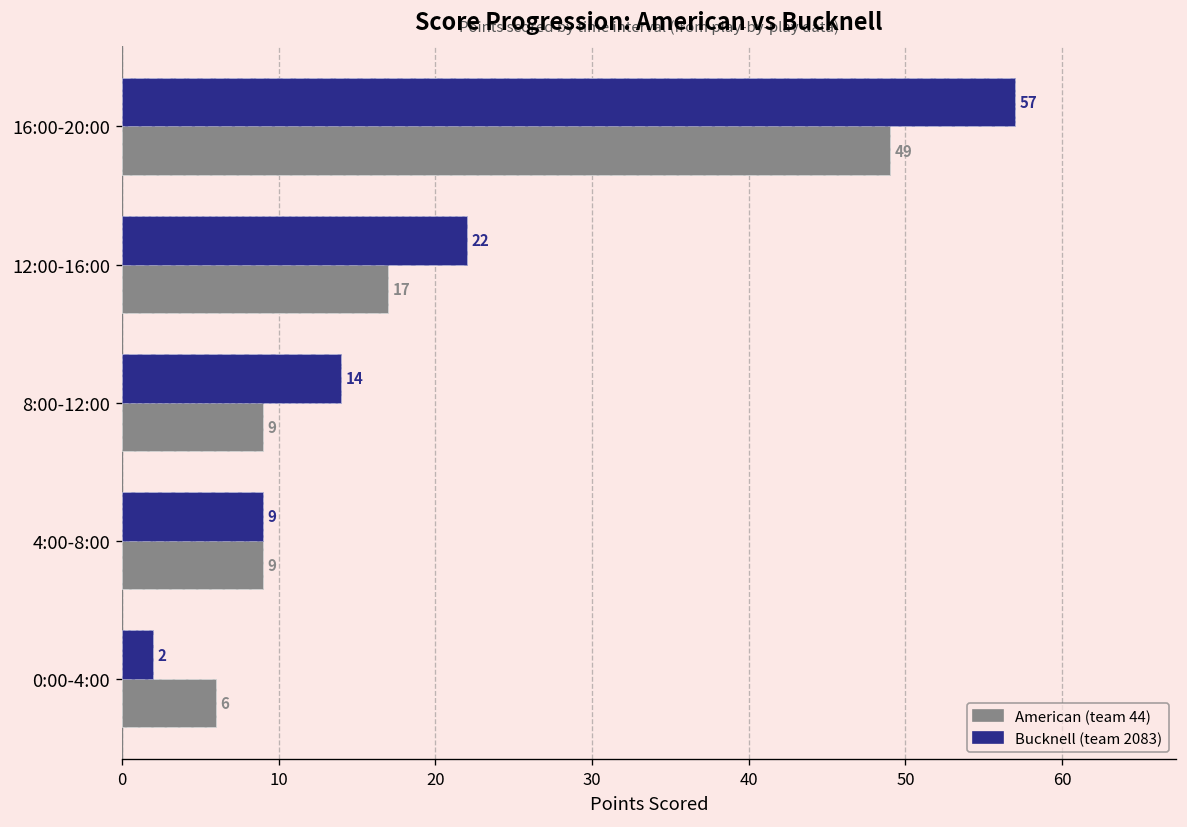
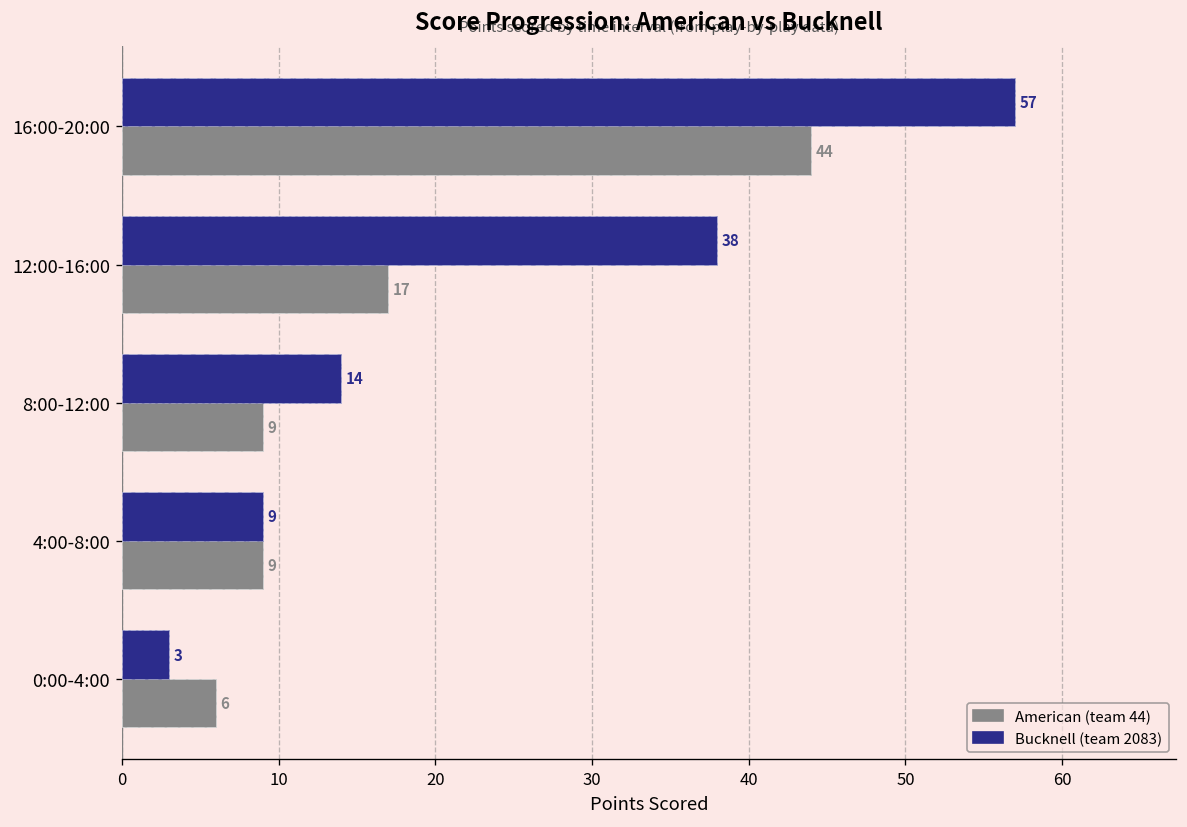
  {
    "American (team 44)": {
-     "16:00-20:00": 49,
+     "16:00-20:00": 44,
      "12:00-16:00": 17,
      "8:00-12:00": 9,
      "4:00-8:00": 9,
      "0:00-4:00": 6
    },
    "Bucknell (team 2083)": {
      "16:00-20:00": 57,
-     "12:00-16:00": 22,
+     "12:00-16:00": 38,
      "8:00-12:00": 14,
      "4:00-8:00": 9,
-     "0:00-4:00": 2
+     "0:00-4:00": 3
    }
  }
